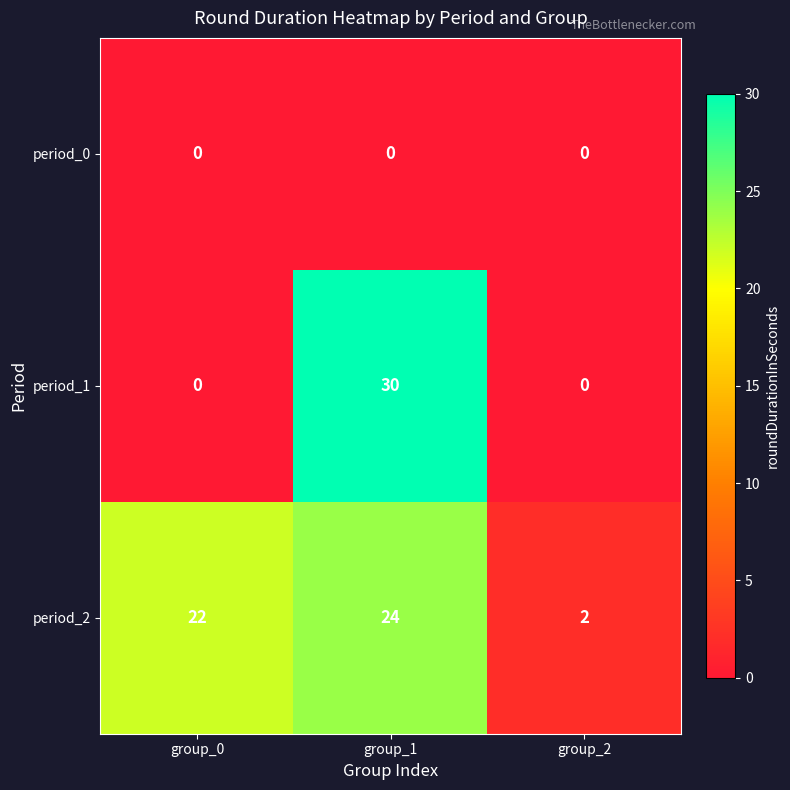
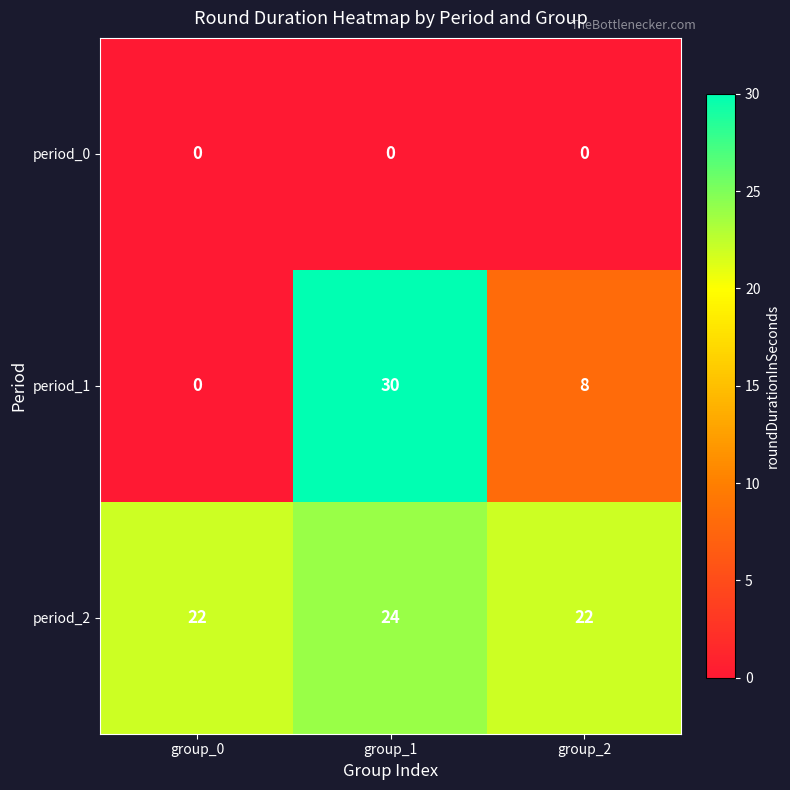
  {
    "period_0": {
      "group_0": 0,
      "group_1": 0,
      "group_2": 0
    },
    "period_1": {
      "group_0": 0,
      "group_1": 30,
-     "group_2": 0
+     "group_2": 8
    },
    "period_2": {
      "group_0": 22,
      "group_1": 24,
-     "group_2": 2
+     "group_2": 22
    }
  }
